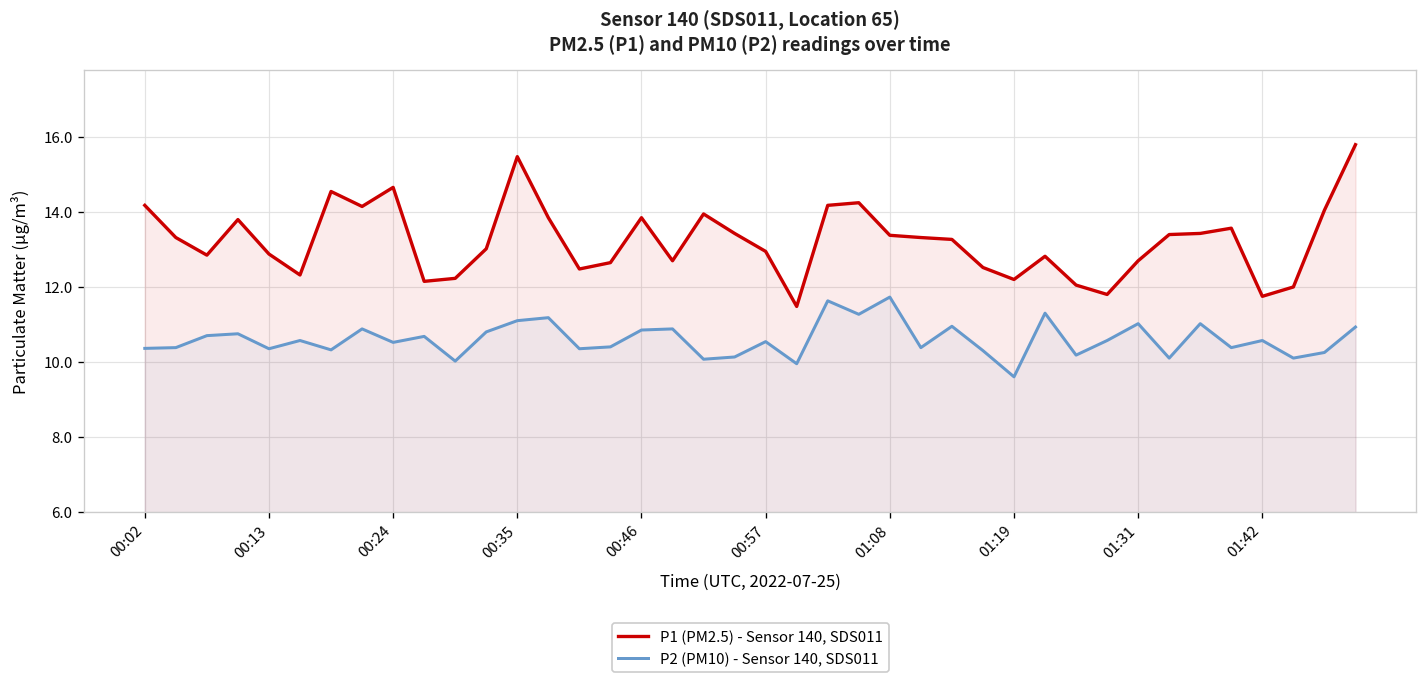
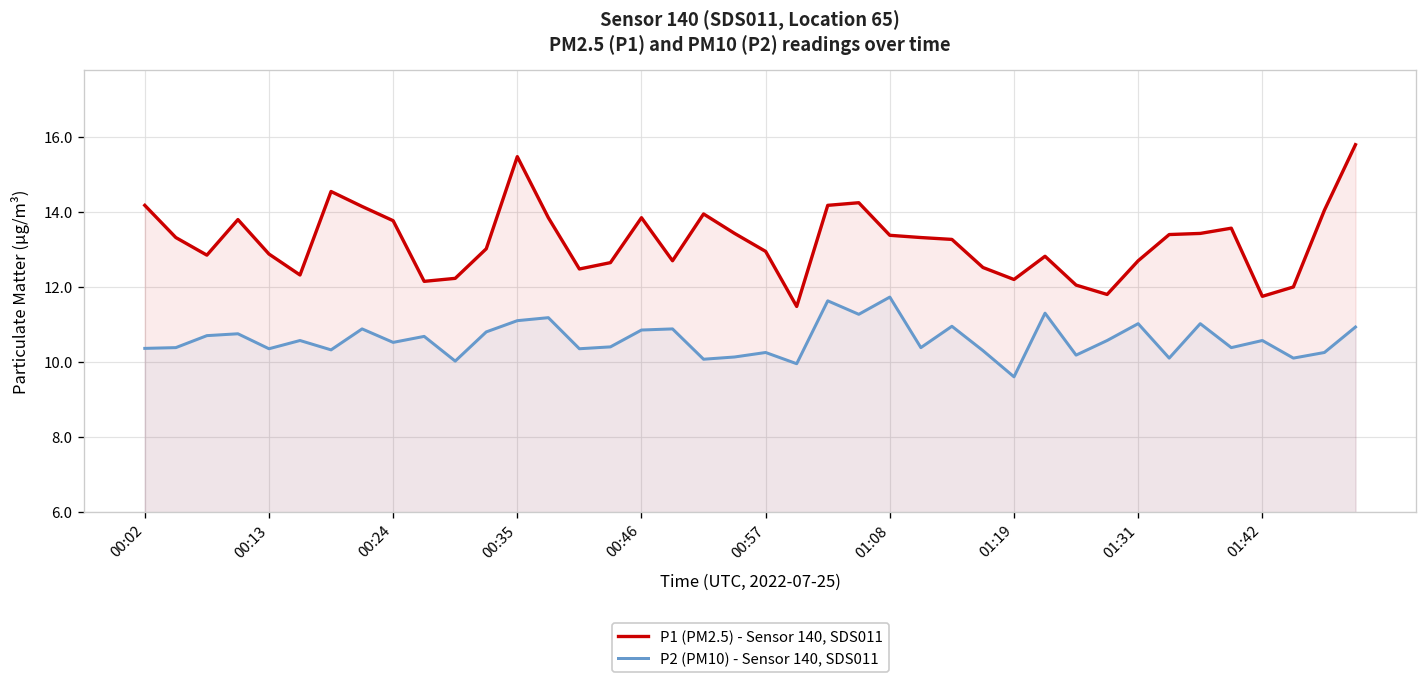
  {
    "P1 (PM2.5) - Sensor 140, SDS011": {
      "00:02": 14.2,
      "00:13": 12.9,
-     "00:24": 14.7,
+     "00:24": 13.8,
      "00:35": 15.5,
      "00:46": 13.9,
      "00:57": 13.0,
      "01:08": 13.4,
      "01:19": 12.2,
      "01:31": 12.7,
      "01:42": 11.8
    },
    "P2 (PM10) - Sensor 140, SDS011": {
      "00:02": 10.4,
      "00:13": 10.4,
      "00:24": 10.5,
      "00:35": 11.1,
      "00:46": 10.9,
-     "00:57": 10.5,
+     "00:57": 10.3,
      "01:08": 11.7,
      "01:19": 9.6,
      "01:31": 11.0,
      "01:42": 10.6
    }
  }
